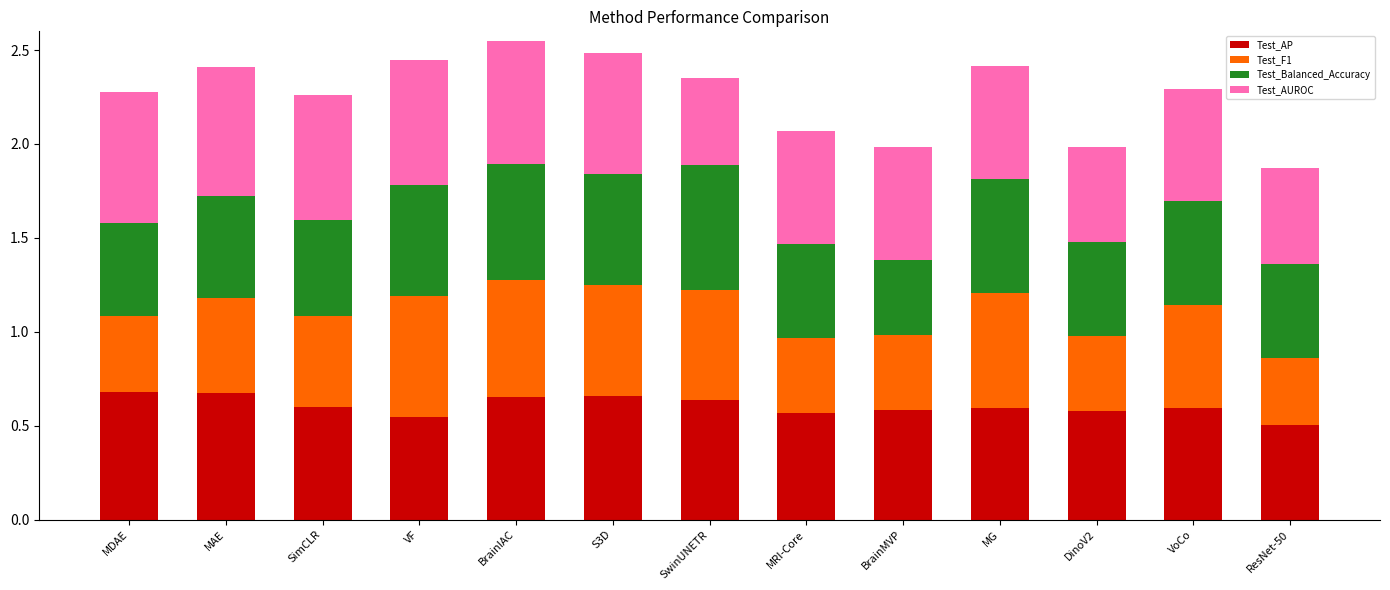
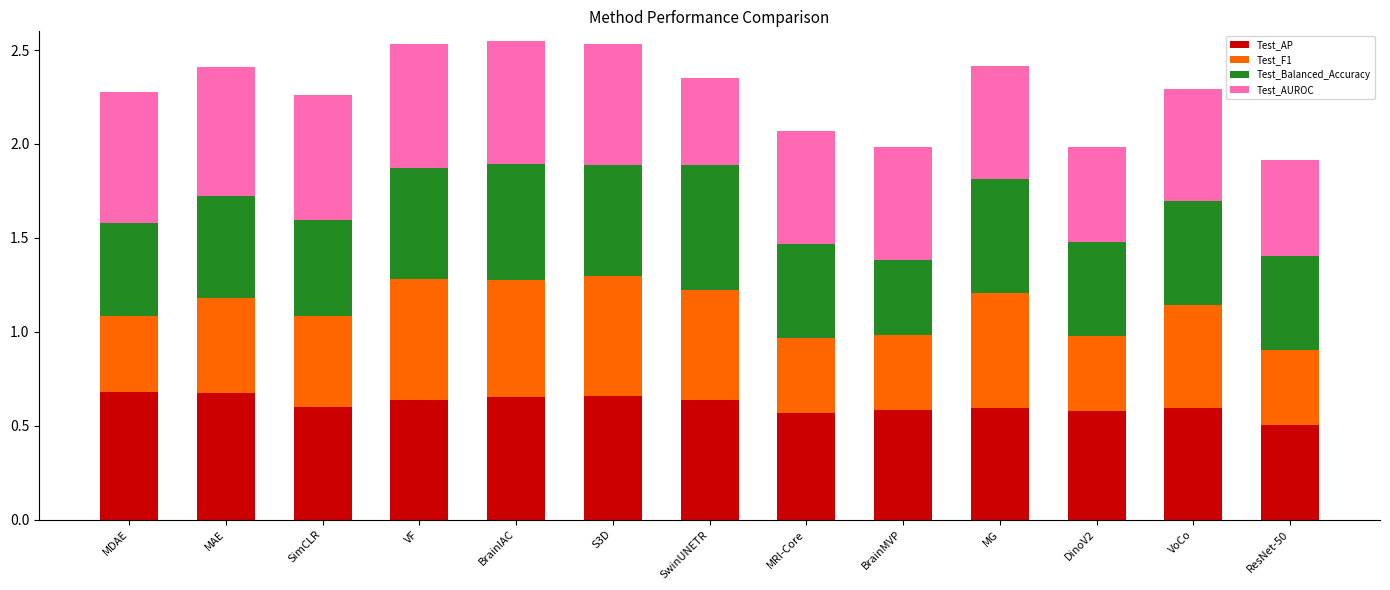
  {
    "Test_AP": {
      "MDAE": 0.68,
      "MAE": 0.67,
      "SimCLR": 0.60,
-     "VF": 0.55,
+     "VF": 0.64,
      "BrainIAC": 0.65,
      "S3D": 0.66,
      "SwinUNETR": 0.64,
      "MRI-Core": 0.57,
      "BrainMVP": 0.58,
      "MG": 0.59,
      "DinoV2": 0.58,
      "VoCo": 0.59,
      "ResNet-50": 0.50
    },
    "Test_F1": {
      "MDAE": 0.40,
      "MAE": 0.51,
      "SimCLR": 0.49,
      "VF": 0.64,
      "BrainIAC": 0.62,
-     "S3D": 0.59,
+     "S3D": 0.64,
      "SwinUNETR": 0.58,
      "MRI-Core": 0.40,
      "BrainMVP": 0.40,
      "MG": 0.61,
      "DinoV2": 0.40,
      "VoCo": 0.55,
-     "ResNet-50": 0.36
+     "ResNet-50": 0.40
    },
    "Test_Balanced_Accuracy": {
      "MDAE": 0.50,
      "MAE": 0.55,
      "SimCLR": 0.51,
      "VF": 0.59,
      "BrainIAC": 0.62,
      "S3D": 0.59,
      "SwinUNETR": 0.67,
      "MRI-Core": 0.50,
      "BrainMVP": 0.40,
      "MG": 0.61,
      "DinoV2": 0.50,
      "VoCo": 0.55,
      "ResNet-50": 0.50
    },
    "Test_AUROC": {
      "MDAE": 0.69,
      "MAE": 0.69,
      "SimCLR": 0.67,
      "VF": 0.66,
      "BrainIAC": 0.66,
      "S3D": 0.64,
      "SwinUNETR": 0.46,
      "MRI-Core": 0.60,
      "BrainMVP": 0.60,
      "MG": 0.60,
      "DinoV2": 0.51,
      "VoCo": 0.59,
      "ResNet-50": 0.51
    }
  }
